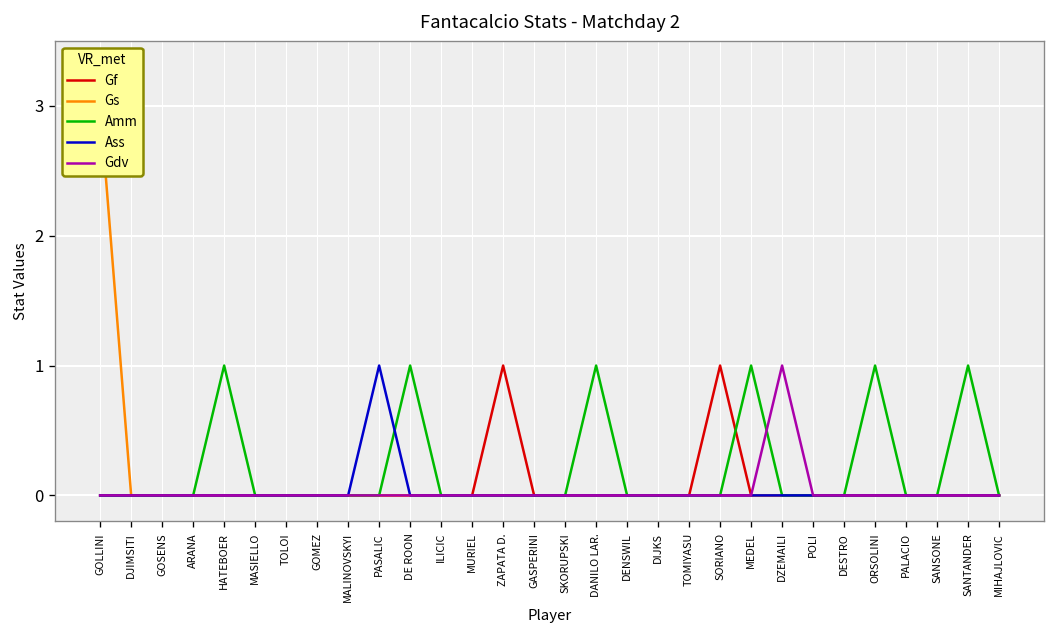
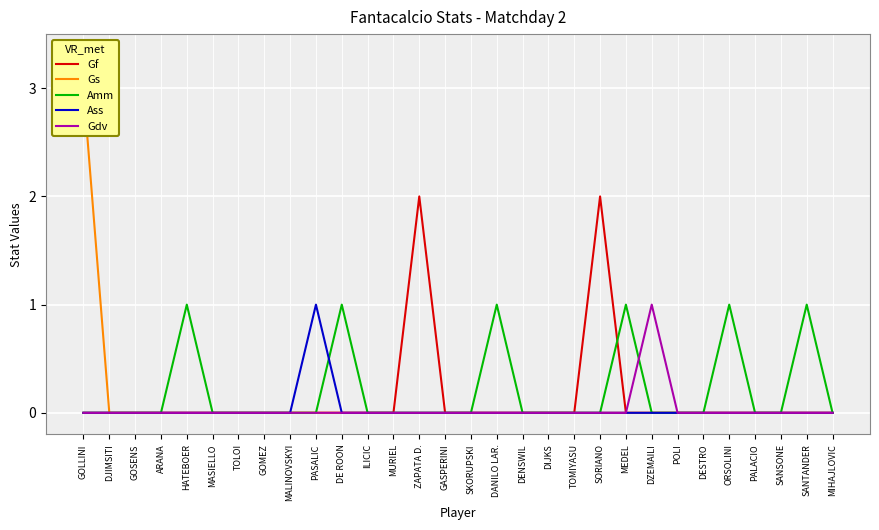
  {
    "Gf": {
-     "ZAPATA D.": 1,
-     "SORIANO": 1
+     "ZAPATA D.": 2,
+     "SORIANO": 2
    },
    "Amm": {
      "HATEBOER": 1,
      "DE ROON": 1,
      "DANILO LAR.": 1,
      "MEDEL": 1,
      "ORSOLINI": 1,
      "SANTANDER": 1
    },
    "Ass": {
      "PASALIC": 1
    },
    "Gdv": {
      "DZEMAILI": 1
    }
  }
